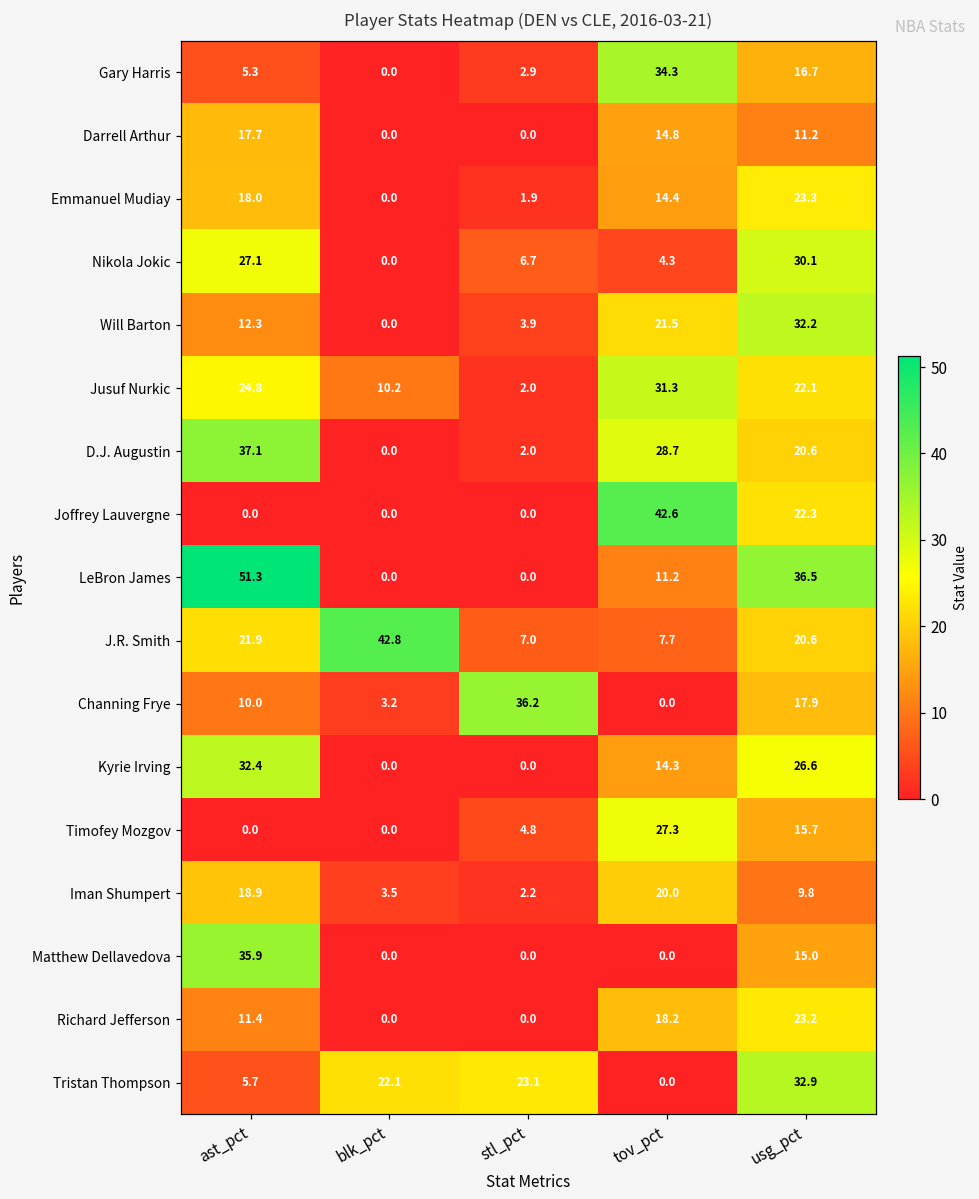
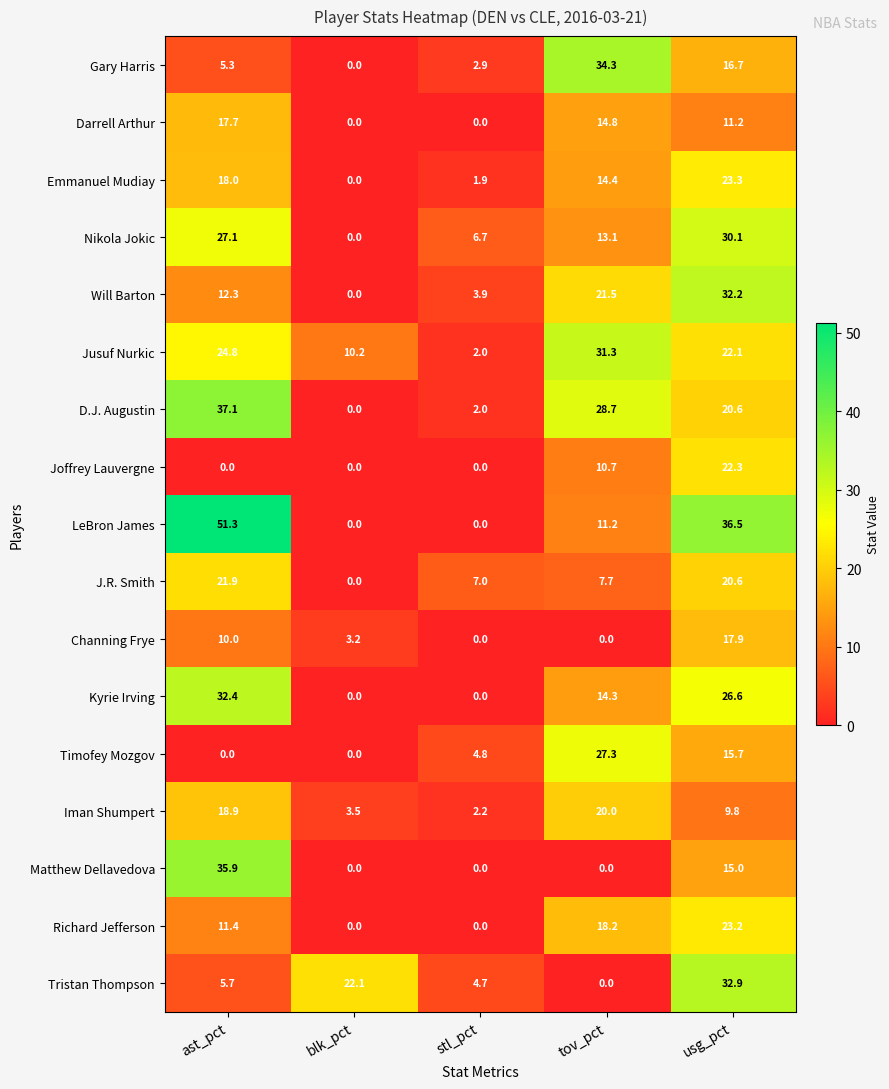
  {
    "Gary Harris": {
      "ast_pct": 5.3,
      "blk_pct": 0.0,
      "stl_pct": 2.9,
      "tov_pct": 34.3,
      "usg_pct": 16.7
    },
    "Darrell Arthur": {
      "ast_pct": 17.7,
      "blk_pct": 0.0,
      "stl_pct": 0.0,
      "tov_pct": 14.8,
      "usg_pct": 11.2
    },
    "Emmanuel Mudiay": {
      "ast_pct": 18.0,
      "blk_pct": 0.0,
      "stl_pct": 1.9,
      "tov_pct": 14.4,
      "usg_pct": 23.3
    },
    "Nikola Jokic": {
      "ast_pct": 27.1,
      "blk_pct": 0.0,
      "stl_pct": 6.7,
-     "tov_pct": 4.3,
+     "tov_pct": 13.1,
      "usg_pct": 30.1
    },
    "Will Barton": {
      "ast_pct": 12.3,
      "blk_pct": 0.0,
      "stl_pct": 3.9,
      "tov_pct": 21.5,
      "usg_pct": 32.2
    },
    "Jusuf Nurkic": {
      "ast_pct": 24.8,
      "blk_pct": 10.2,
      "stl_pct": 2.0,
      "tov_pct": 31.3,
      "usg_pct": 22.1
    },
    "D.J. Augustin": {
      "ast_pct": 37.1,
      "blk_pct": 0.0,
      "stl_pct": 2.0,
      "tov_pct": 28.7,
      "usg_pct": 20.6
    },
    "Joffrey Lauvergne": {
      "ast_pct": 0.0,
      "blk_pct": 0.0,
      "stl_pct": 0.0,
-     "tov_pct": 42.6,
+     "tov_pct": 10.7,
      "usg_pct": 22.3
    },
    "LeBron James": {
      "ast_pct": 51.3,
      "blk_pct": 0.0,
      "stl_pct": 0.0,
      "tov_pct": 11.2,
      "usg_pct": 36.5
    },
    "J.R. Smith": {
      "ast_pct": 21.9,
-     "blk_pct": 42.8,
+     "blk_pct": 0.0,
      "stl_pct": 7.0,
      "tov_pct": 7.7,
      "usg_pct": 20.6
    },
    "Channing Frye": {
      "ast_pct": 10.0,
      "blk_pct": 3.2,
-     "stl_pct": 36.2,
+     "stl_pct": 0.0,
      "tov_pct": 0.0,
      "usg_pct": 17.9
    },
    "Kyrie Irving": {
      "ast_pct": 32.4,
      "blk_pct": 0.0,
      "stl_pct": 0.0,
      "tov_pct": 14.3,
      "usg_pct": 26.6
    },
    "Timofey Mozgov": {
      "ast_pct": 0.0,
      "blk_pct": 0.0,
      "stl_pct": 4.8,
      "tov_pct": 27.3,
      "usg_pct": 15.7
    },
    "Iman Shumpert": {
      "ast_pct": 18.9,
      "blk_pct": 3.5,
      "stl_pct": 2.2,
      "tov_pct": 20.0,
      "usg_pct": 9.8
    },
    "Matthew Dellavedova": {
      "ast_pct": 35.9,
      "blk_pct": 0.0,
      "stl_pct": 0.0,
      "tov_pct": 0.0,
      "usg_pct": 15.0
    },
    "Richard Jefferson": {
      "ast_pct": 11.4,
      "blk_pct": 0.0,
      "stl_pct": 0.0,
      "tov_pct": 18.2,
      "usg_pct": 23.2
    },
    "Tristan Thompson": {
      "ast_pct": 5.7,
      "blk_pct": 22.1,
-     "stl_pct": 23.1,
+     "stl_pct": 4.7,
      "tov_pct": 0.0,
      "usg_pct": 32.9
    }
  }
